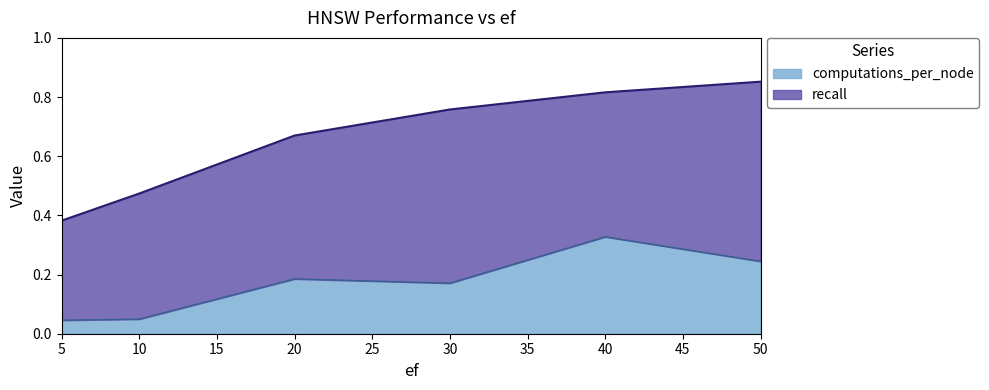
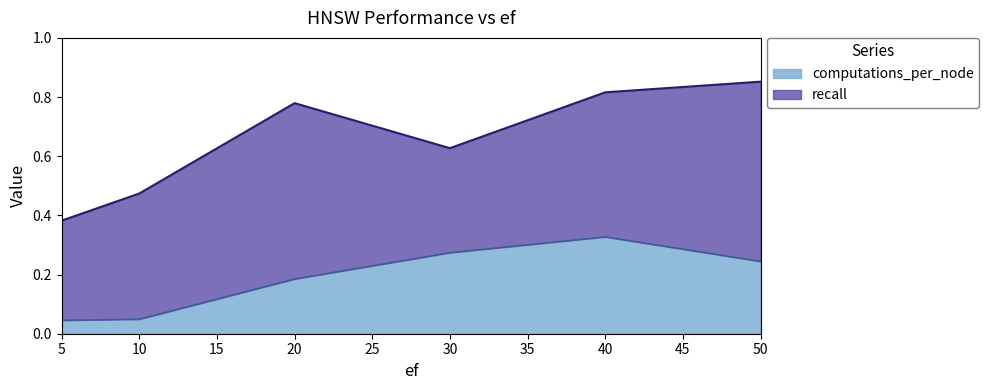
  {
    "recall": {
      "5": 0.38,
      "10": 0.47,
-     "20": 0.67,
-     "30": 0.76,
+     "20": 0.78,
+     "30": 0.63,
      "40": 0.82,
      "50": 0.85
    },
    "computations_per_node": {
      "5": 0.05,
      "10": 0.05,
      "20": 0.19,
-     "30": 0.17,
+     "30": 0.27,
      "40": 0.33,
      "50": 0.24
    }
  }
